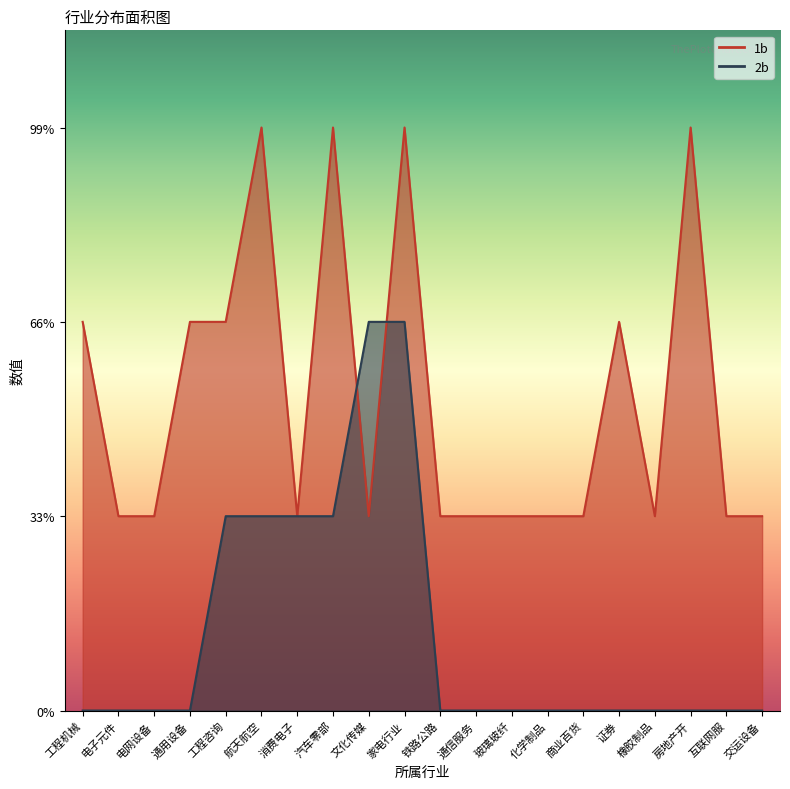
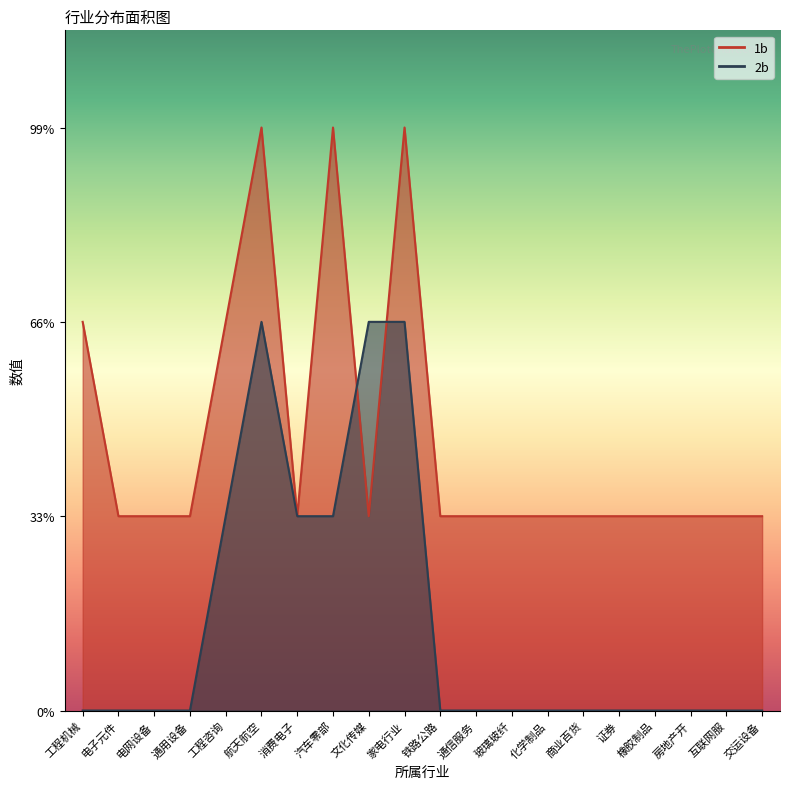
  {
    "1b": {
      "工程机械": "66%",
      "电子元件": "33%",
      "电网设备": "33%",
-     "通用设备": "66%",
+     "通用设备": "33%",
      "工程咨询": "66%",
      "航天航空": "99%",
      "汽车零部": "99%",
      "文化传媒": "33%",
      "家电行业": "99%",
      "铁路公路": "33%",
      "通信服务": "33%",
      "玻璃玻纤": "33%",
      "化学制品": "33%",
      "商业百货": "33%",
-     "证券": "66%",
+     "证券": "33%",
      "橡胶制品": "33%",
-     "房地产开": "99%",
+     "房地产开": "33%",
      "互联网服": "33%",
      "交运设备": "33%"
    },
    "2b": {
      "工程机械": "0%",
      "电子元件": "0%",
      "电网设备": "0%",
      "通用设备": "0%",
      "工程咨询": "33%",
-     "航天航空": "33%",
+     "航天航空": "66%",
      "汽车零部": "33%",
      "文化传媒": "66%",
      "家电行业": "66%",
      "铁路公路": "0%",
      "通信服务": "0%",
      "玻璃玻纤": "0%",
      "化学制品": "0%",
      "商业百货": "0%",
      "证券": "0%",
      "橡胶制品": "0%",
      "房地产开": "0%",
      "互联网服": "0%",
      "交运设备": "0%"
    }
  }
